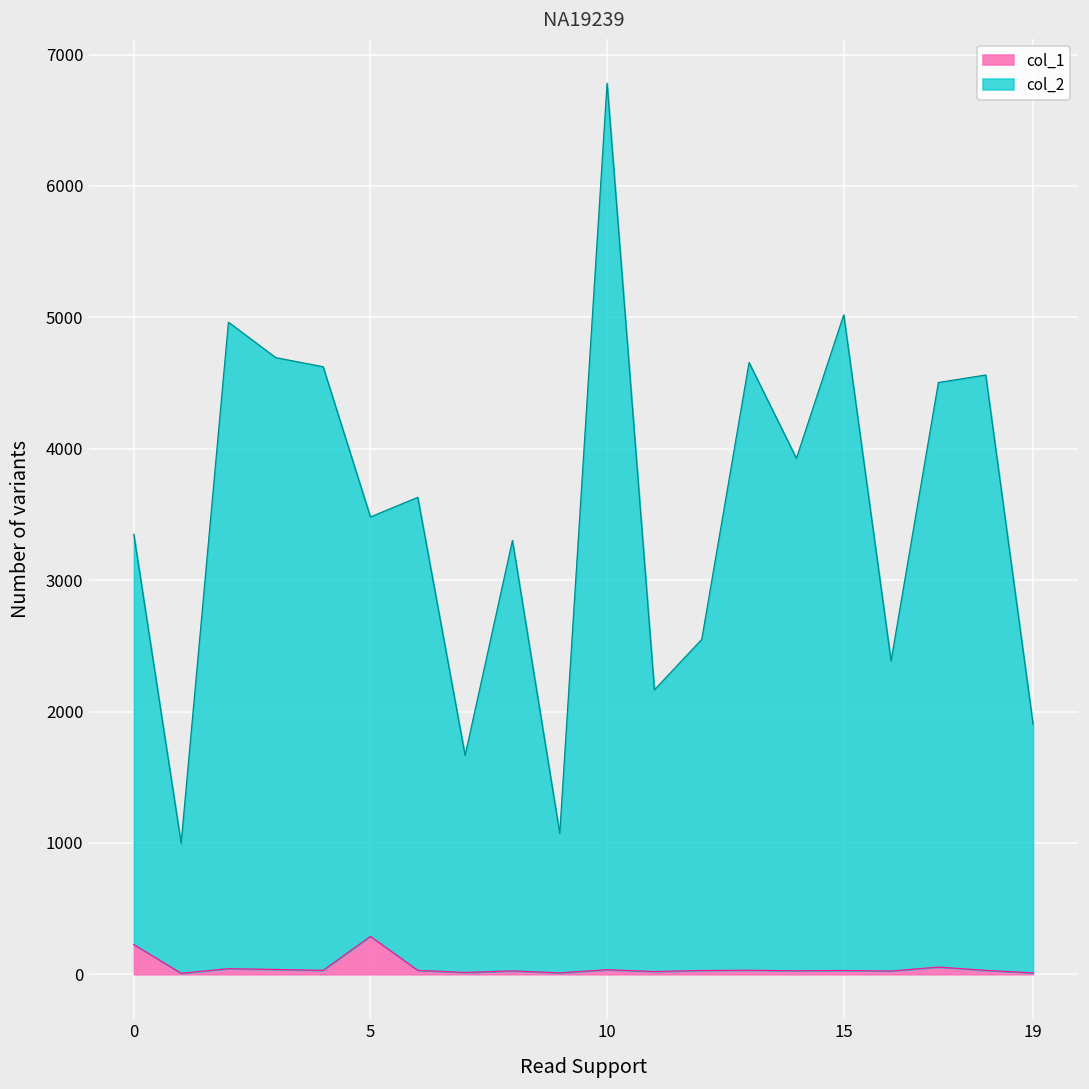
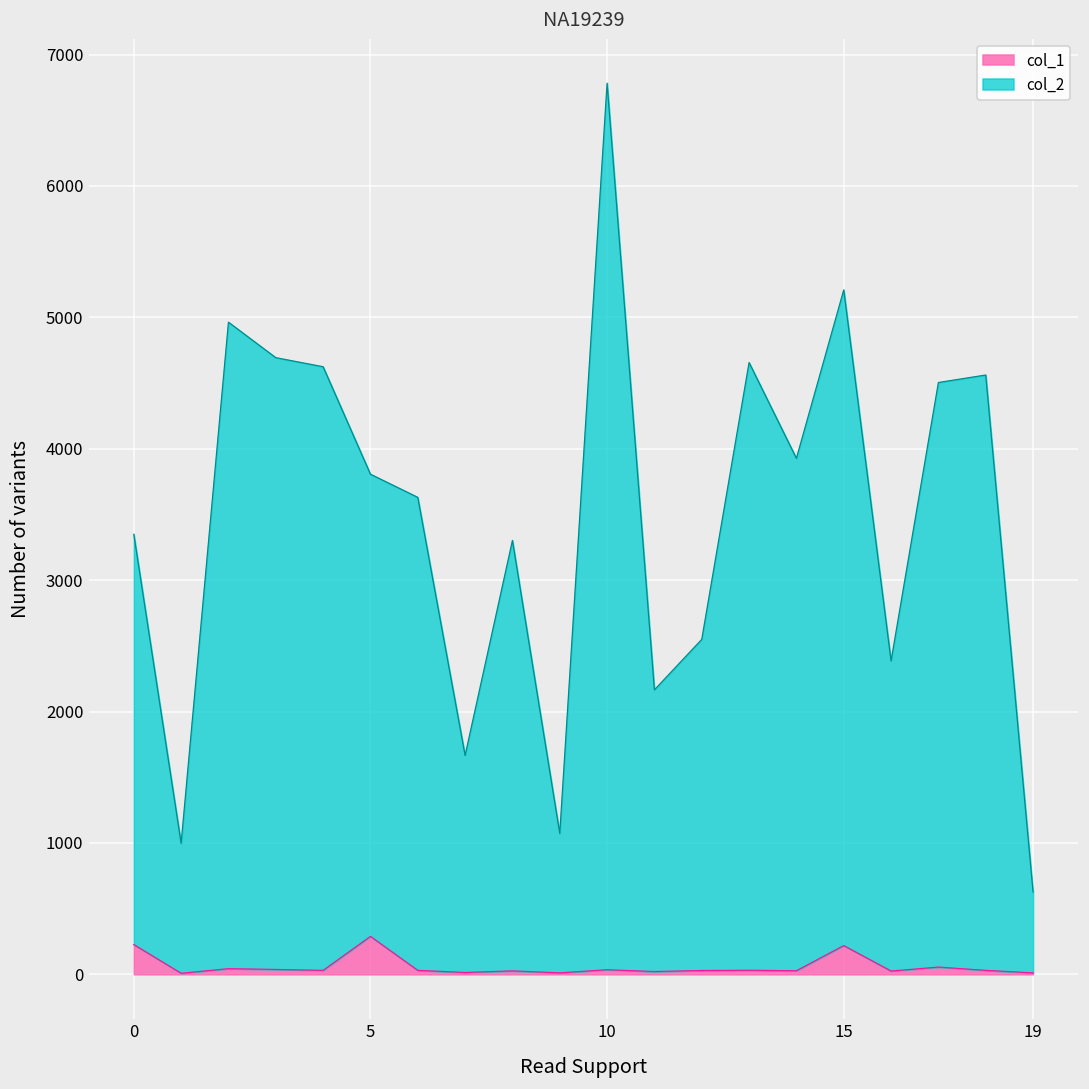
  {
    "col_1": {
      "0": 230,
      "5": 290,
      "10": 40,
-     "15": 30,
+     "15": 220,
      "19": 10
    },
    "col_2": {
      "0": 3120,
-     "5": 3190,
+     "5": 3520,
      "10": 6750,
      "15": 4990,
-     "19": 1890
+     "19": 620
    }
  }
